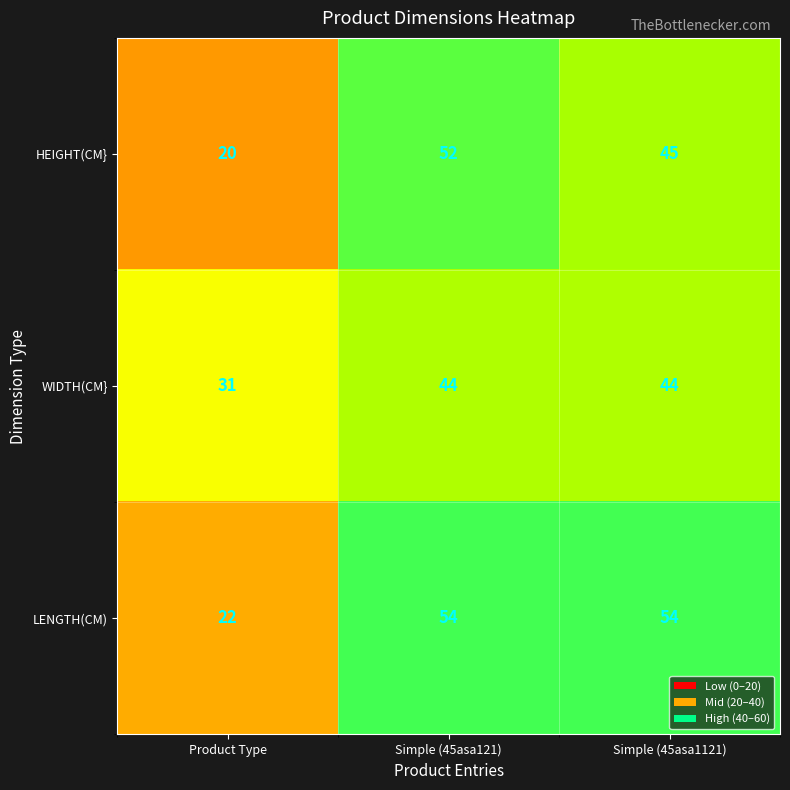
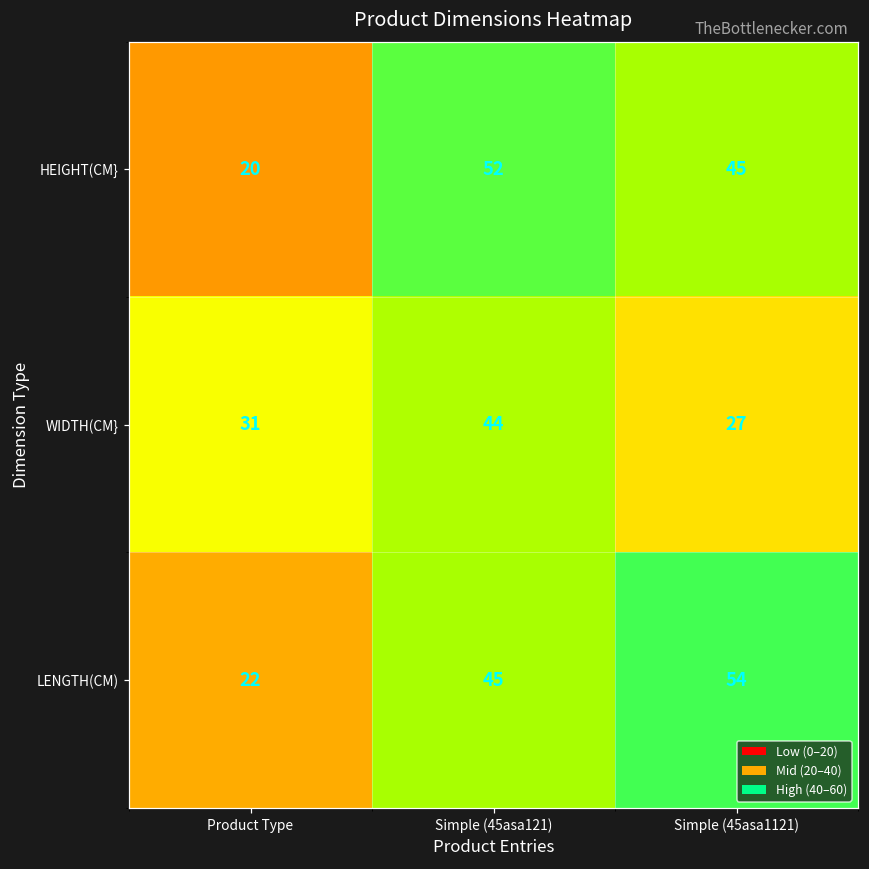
  {
    "HEIGHT(CM}": {
      "Product Type": 20,
      "Simple (45asa121)": 52,
      "Simple (45asa1121)": 45
    },
    "WIDTH(CM}": {
      "Product Type": 31,
      "Simple (45asa121)": 44,
-     "Simple (45asa1121)": 44
+     "Simple (45asa1121)": 27
    },
    "LENGTH(CM)": {
      "Product Type": 22,
-     "Simple (45asa121)": 54,
+     "Simple (45asa121)": 45,
      "Simple (45asa1121)": 54
    }
  }
